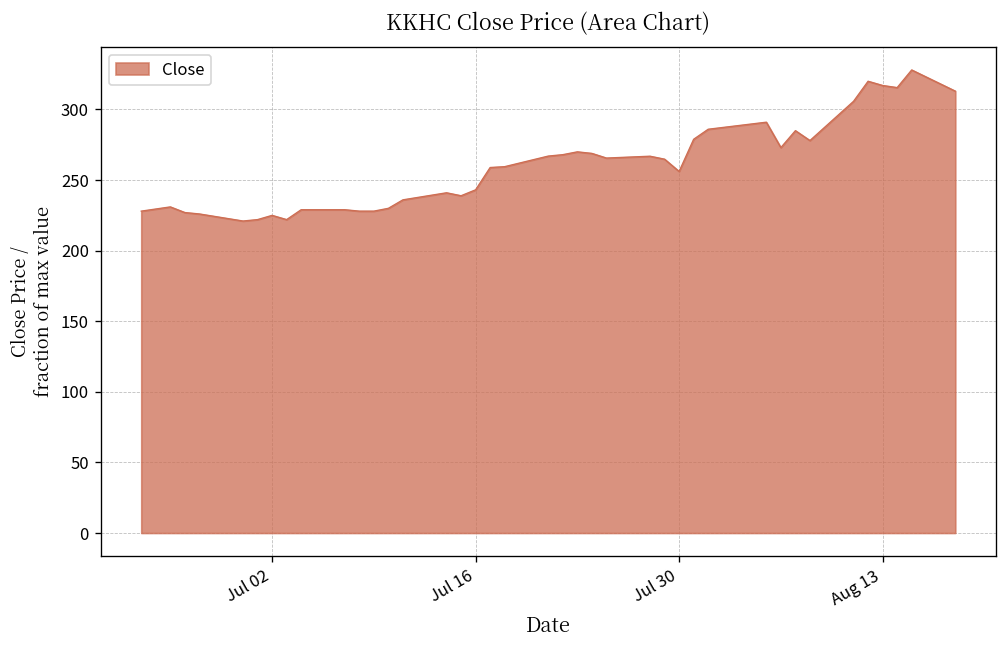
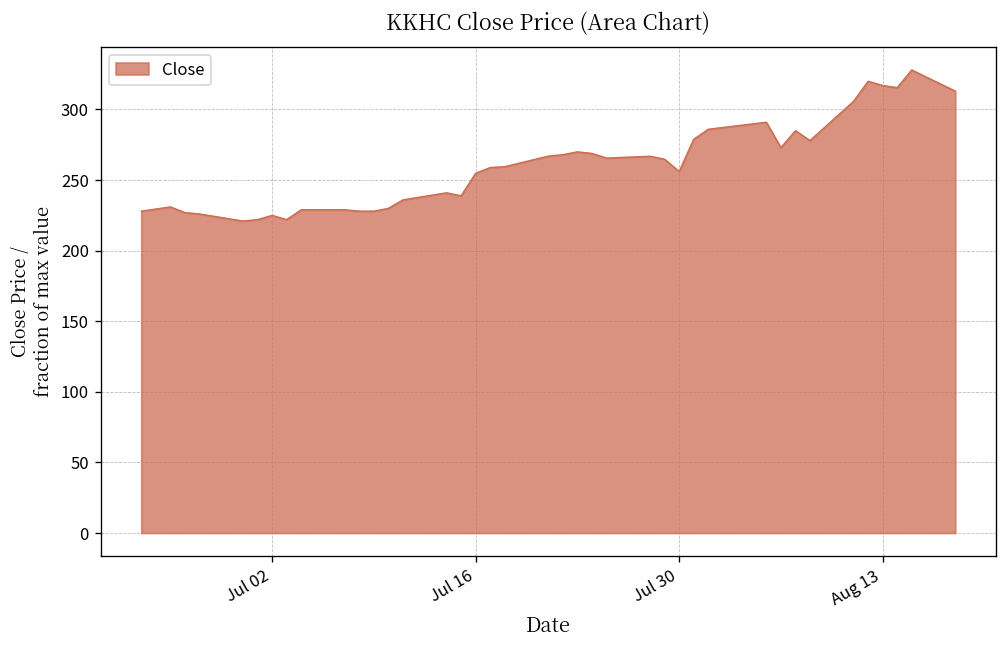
  {
    "Jul 02": 225,
-   "Jul 16": 243,
+   "Jul 16": 255,
    "Jul 30": 256,
    "Aug 13": 317
  }
